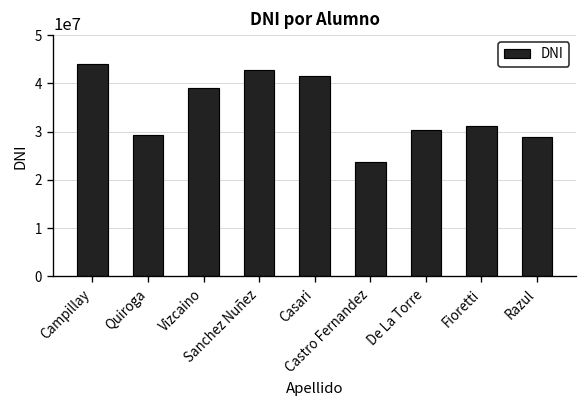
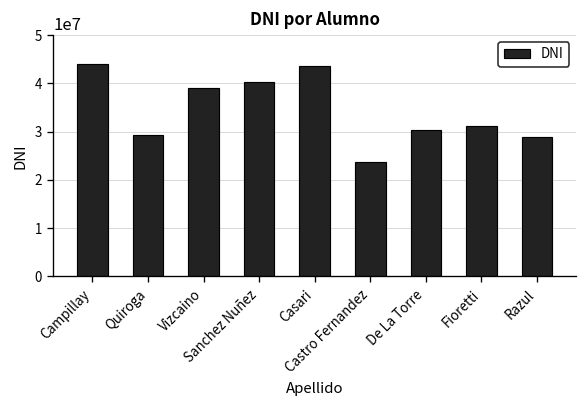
  {
    "Campillay": 44000000,
    "Quiroga": 29000000,
    "Vizcaino": 39000000,
-   "Sanchez Nuñez": 43000000,
-   "Casari": 42000000,
+   "Sanchez Nuñez": 40000000,
+   "Casari": 44000000,
    "Castro Fernandez": 24000000,
    "De La Torre": 30000000,
    "Fioretti": 31000000,
    "Razul": 29000000
  }
